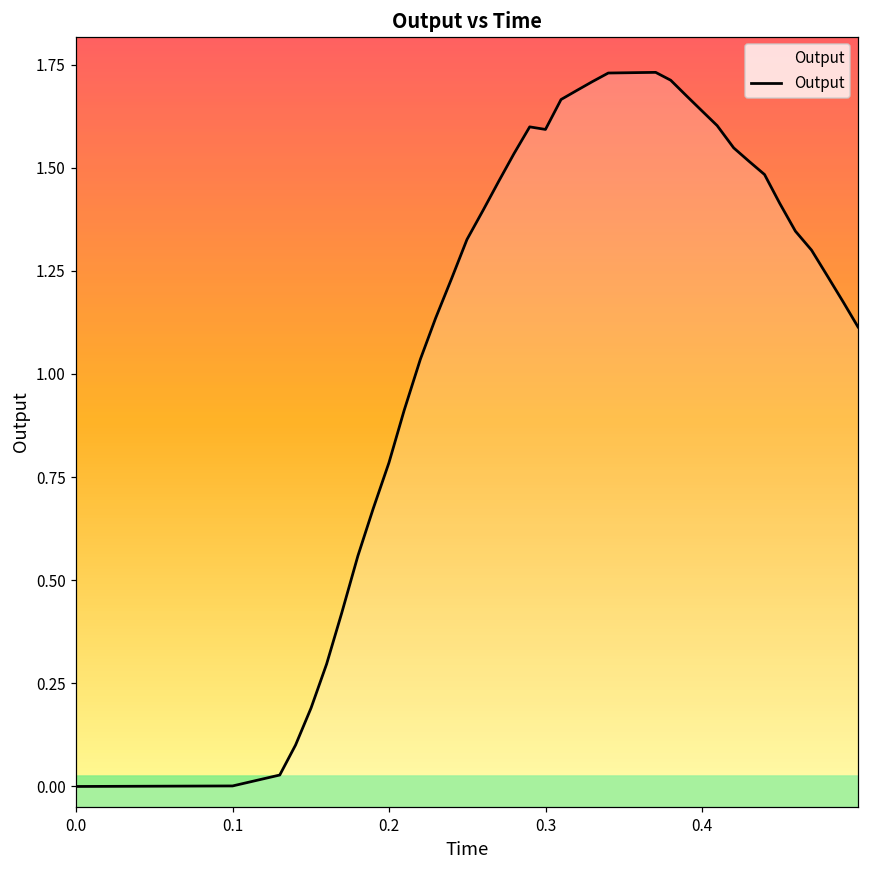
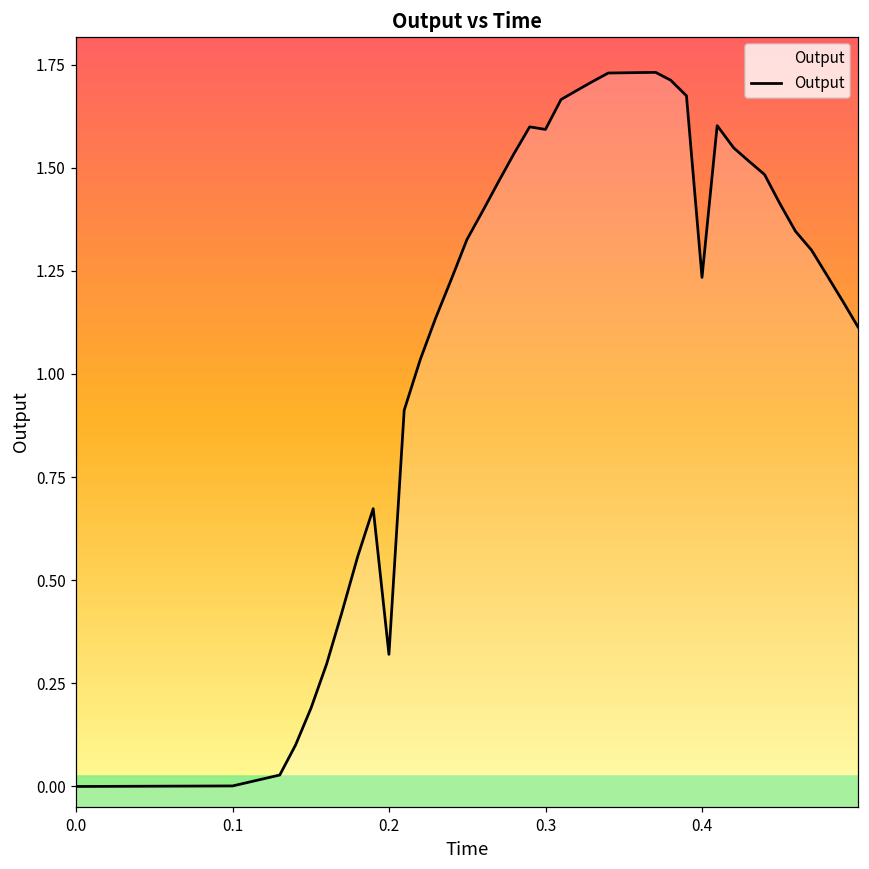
  {
-   "0.2": 0.78,
+   "0.2": 0.32,
    "0.3": 1.59,
-   "0.4": 1.64
+   "0.4": 1.23
  }
